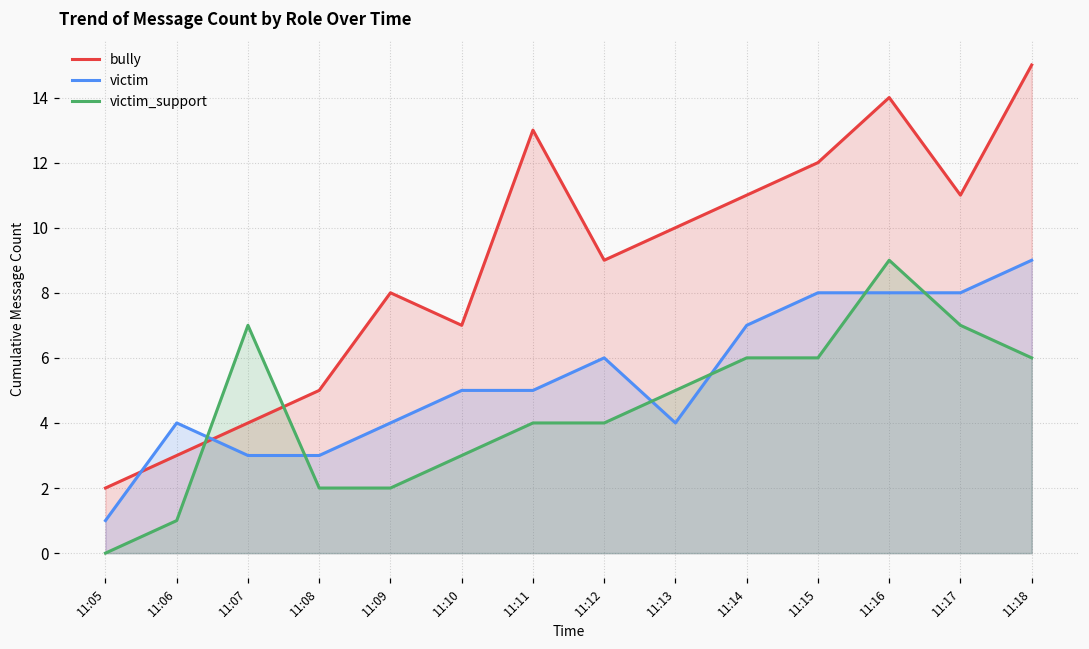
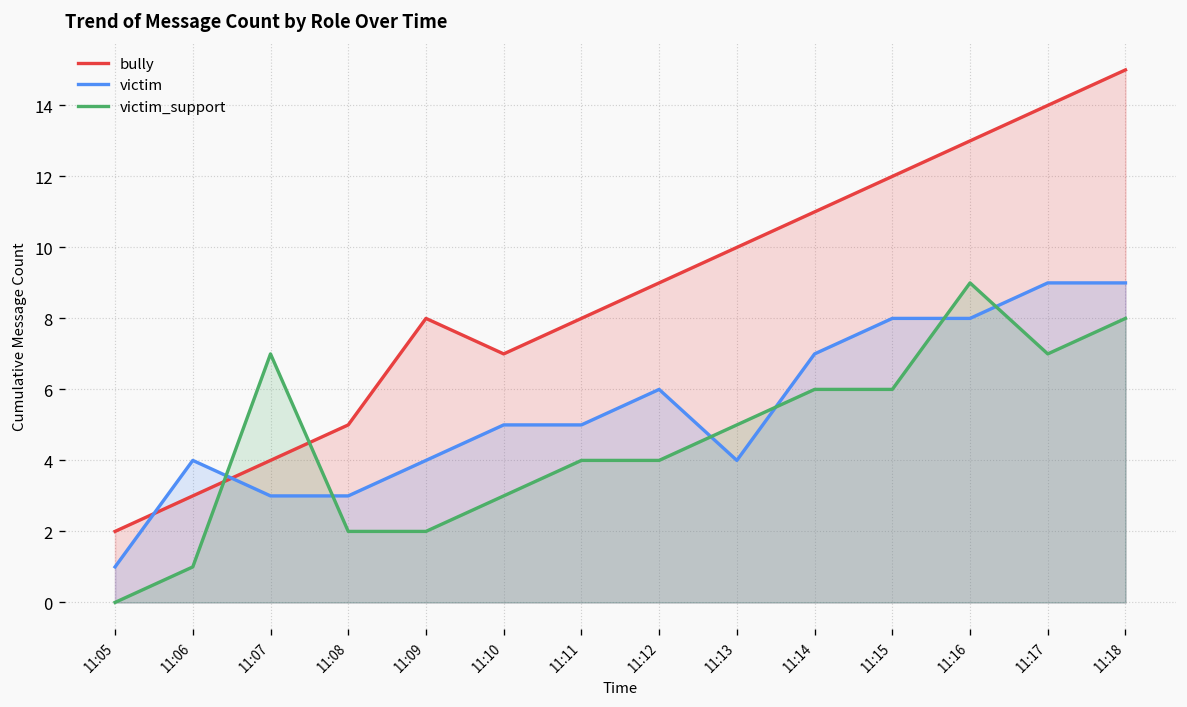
  {
    "bully": {
      "11:05": 2,
      "11:06": 3,
      "11:07": 4,
      "11:08": 5,
      "11:09": 8,
      "11:10": 7,
-     "11:11": 13,
+     "11:11": 8,
      "11:12": 9,
      "11:13": 10,
      "11:14": 11,
      "11:15": 12,
-     "11:16": 14,
-     "11:17": 11,
+     "11:16": 13,
+     "11:17": 14,
      "11:18": 15
    },
    "victim": {
      "11:05": 1,
      "11:06": 4,
      "11:07": 3,
      "11:08": 3,
      "11:09": 4,
      "11:10": 5,
      "11:11": 5,
      "11:12": 6,
      "11:13": 4,
      "11:14": 7,
      "11:15": 8,
      "11:16": 8,
-     "11:17": 8,
+     "11:17": 9,
      "11:18": 9
    },
    "victim_support": {
      "11:05": 0,
      "11:06": 1,
      "11:07": 7,
      "11:08": 2,
      "11:09": 2,
      "11:10": 3,
      "11:11": 4,
      "11:12": 4,
      "11:13": 5,
      "11:14": 6,
      "11:15": 6,
      "11:16": 9,
      "11:17": 7,
-     "11:18": 6
+     "11:18": 8
    }
  }
